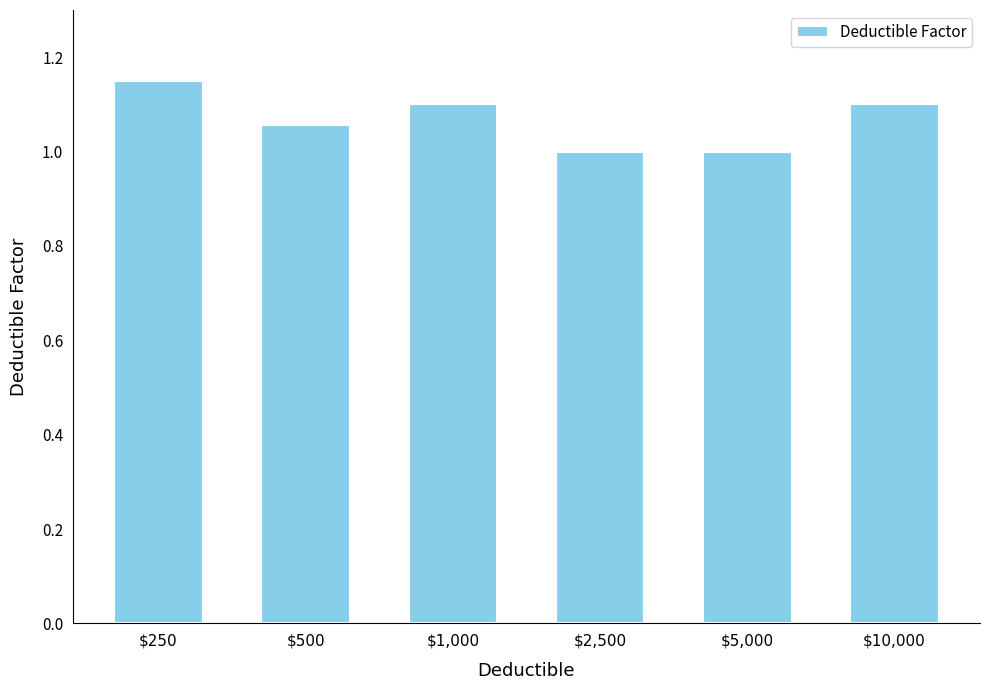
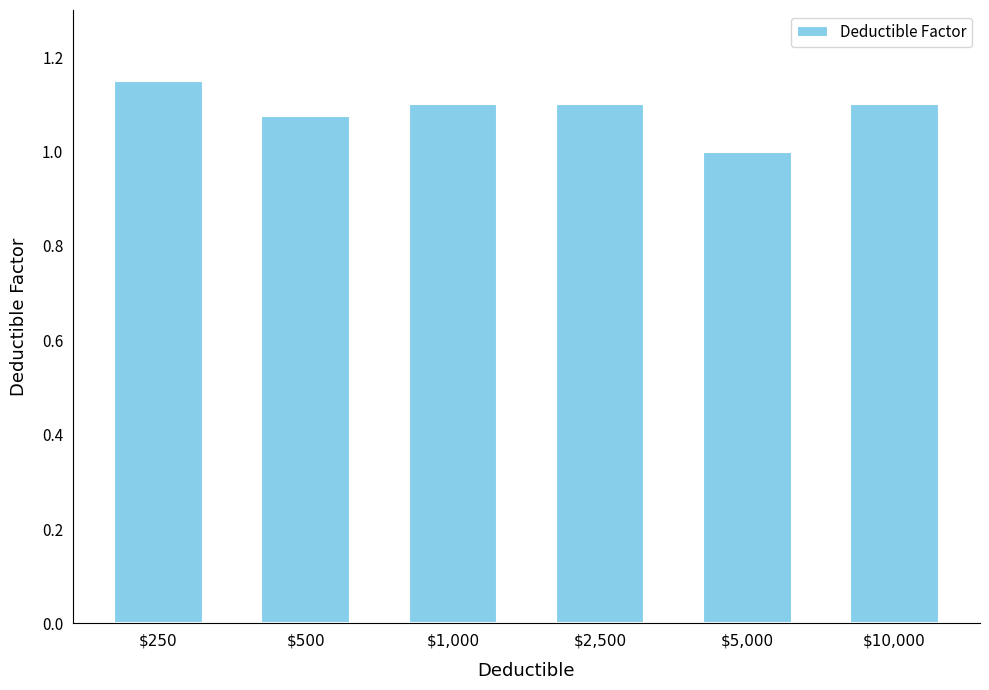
  {
    "$250": 1.15,
-   "$500": 1.06,
+   "$500": 1.08,
    "$1,000": 1.10,
-   "$2,500": 1.0,
+   "$2,500": 1.1,
    "$5,000": 1.00,
    "$10,000": 1.10
  }
